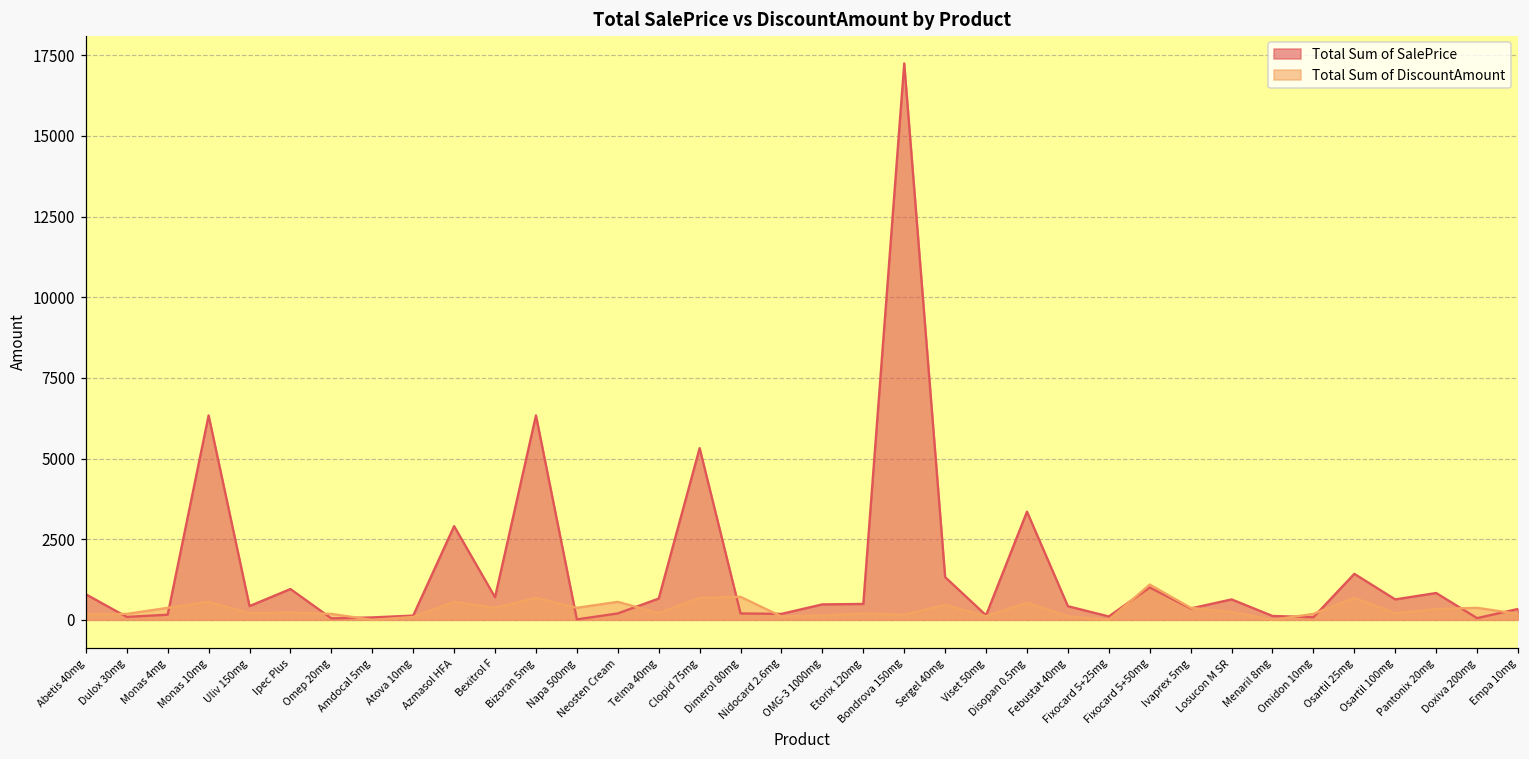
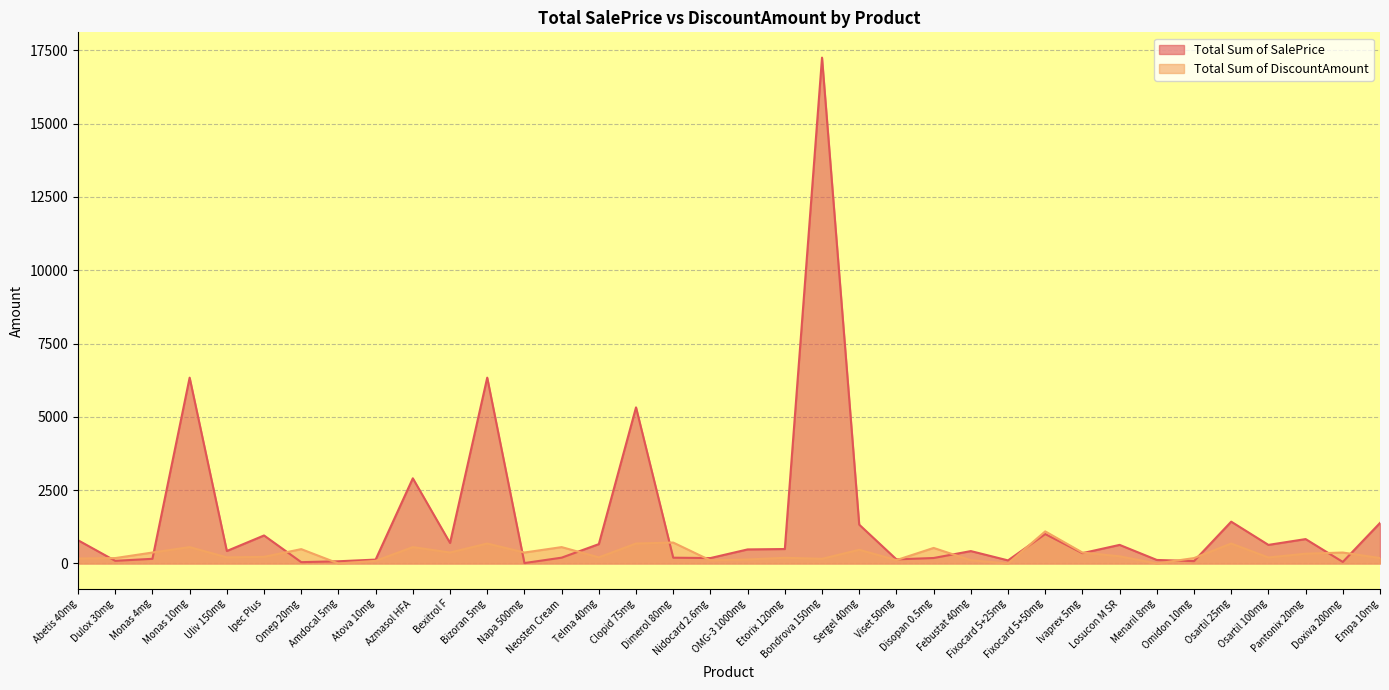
  {
    "Total Sum of SalePrice": {
      "Abetis 40mg": 800,
      "Dulox 30mg": 100,
      "Monas 4mg": 200,
      "Monas 10mg": 6300,
      "Uliv 150mg": 400,
      "Ipec Plus": 1000,
      "Omep 20mg": 0,
      "Azmasol HFA": 2900,
      "Bexitrol F": 700,
      "Bizoran 5mg": 6300,
      "Napa 500mg": 0,
      "Neosten Cream": 200,
      "Telma 40mg": 700,
      "Clopid 75mg": 5300,
      "Dimerol 80mg": 200,
      "OMG-3 1000mg": 500,
      "Etorix 120mg": 500,
      "Bondrova 150mg": 17200,
      "Sergel 40mg": 1300,
-     "Disopan 0.5mg": 3400,
+     "Disopan 0.5mg": 200,
      "Febustat 40mg": 400,
      "Fixocard 5+25mg": 100,
      "Fixocard 5+50mg": 1000,
      "Losucon M SR": 600,
      "Menaril 8mg": 100,
      "Omidon 10mg": 100,
      "Osartil 25mg": 1400,
      "Osartil 100mg": 600,
      "Pantonix 20mg": 800,
      "Doxiva 200mg": 100,
-     "Empa 10mg": 300
+     "Empa 10mg": 1400
    },
    "Total Sum of DiscountAmount": {
      "Abetis 40mg": 200,
      "Dulox 30mg": 200,
      "Monas 4mg": 400,
      "Monas 10mg": 600,
      "Uliv 150mg": 200,
      "Ipec Plus": 200,
-     "Omep 20mg": 200,
+     "Omep 20mg": 500,
      "Azmasol HFA": 600,
      "Bexitrol F": 400,
      "Bizoran 5mg": 700,
      "Napa 500mg": 400,
      "Neosten Cream": 600,
      "Telma 40mg": 200,
      "Clopid 75mg": 700,
      "Dimerol 80mg": 700,
      "OMG-3 1000mg": 100,
      "Etorix 120mg": 200,
      "Bondrova 150mg": 200,
      "Sergel 40mg": 500,
      "Disopan 0.5mg": 500,
      "Febustat 40mg": 100,
      "Fixocard 5+25mg": 0,
      "Fixocard 5+50mg": 1100,
      "Losucon M SR": 200,
      "Menaril 8mg": 0,
      "Omidon 10mg": 200,
      "Osartil 25mg": 700,
      "Osartil 100mg": 200,
      "Pantonix 20mg": 300,
      "Doxiva 200mg": 400,
      "Empa 10mg": 200
    }
  }
